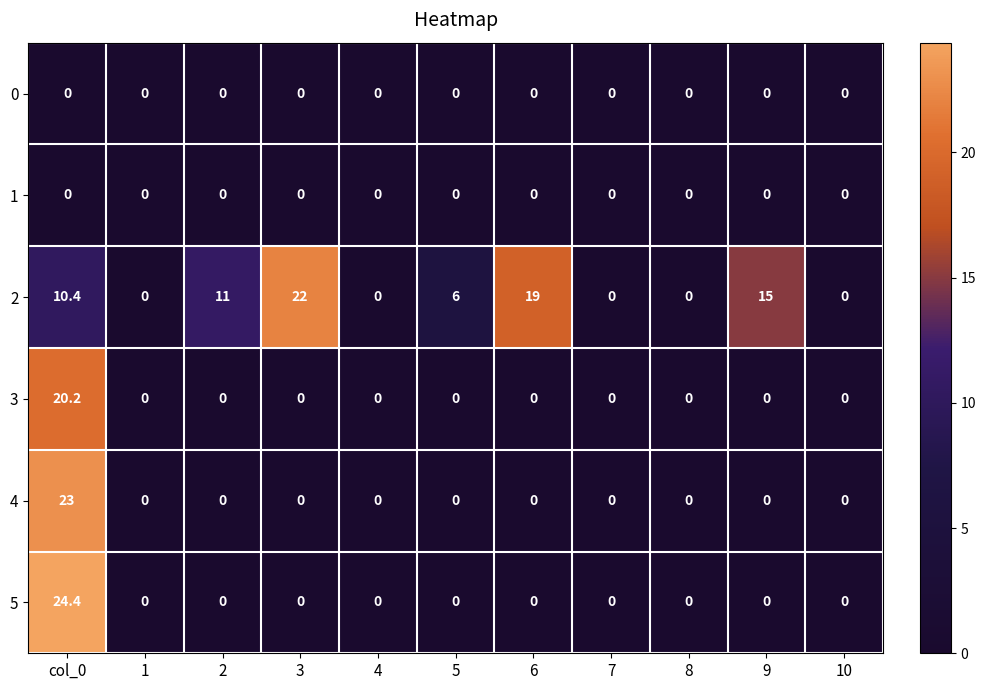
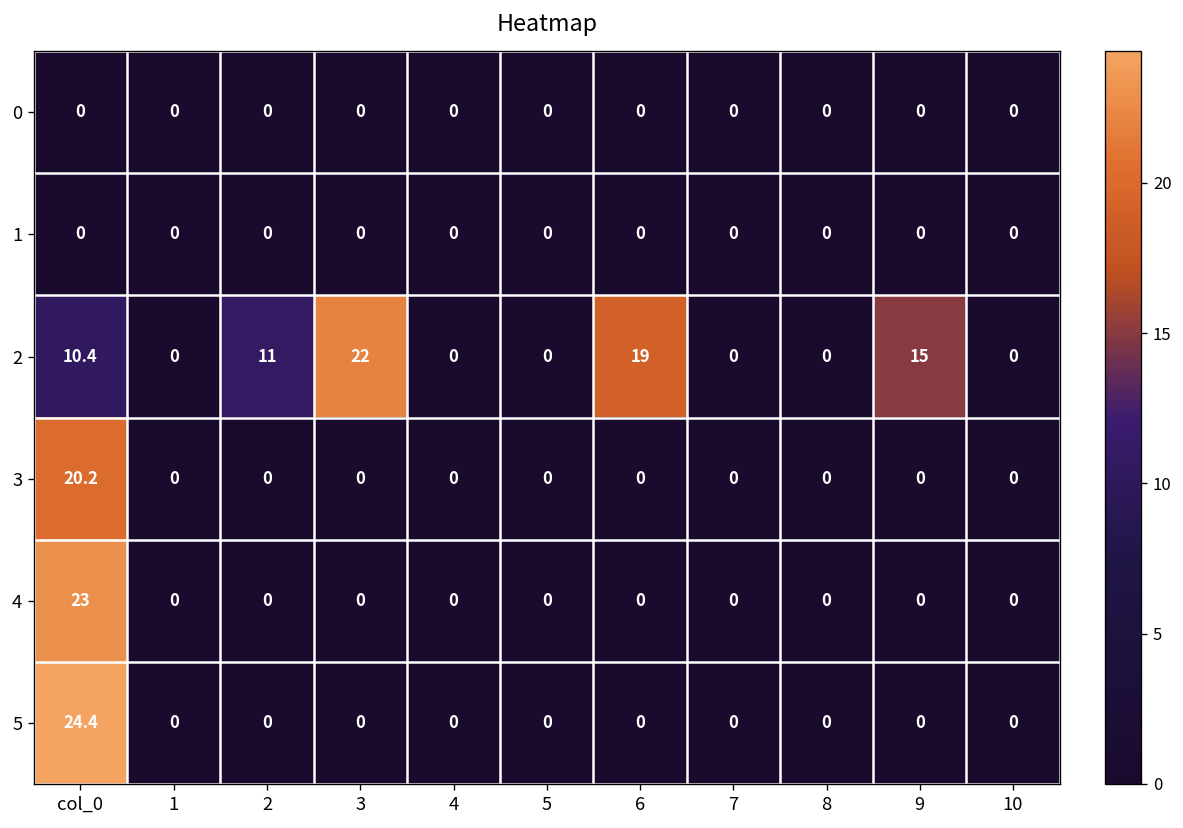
  {
    "0": {
      "col_0": 0,
      "1": 0,
      "2": 0,
      "3": 0,
      "4": 0,
      "5": 0,
      "6": 0,
      "7": 0,
      "8": 0,
      "9": 0,
      "10": 0
    },
    "1": {
      "col_0": 0,
      "1": 0,
      "2": 0,
      "3": 0,
      "4": 0,
      "5": 0,
      "6": 0,
      "7": 0,
      "8": 0,
      "9": 0,
      "10": 0
    },
    "2": {
      "col_0": 10.4,
      "1": 0,
      "2": 11,
      "3": 22,
      "4": 0,
-     "5": 6,
+     "5": 0,
      "6": 19,
      "7": 0,
      "8": 0,
      "9": 15,
      "10": 0
    },
    "3": {
      "col_0": 20.2,
      "1": 0,
      "2": 0,
      "3": 0,
      "4": 0,
      "5": 0,
      "6": 0,
      "7": 0,
      "8": 0,
      "9": 0,
      "10": 0
    },
    "4": {
      "col_0": 23,
      "1": 0,
      "2": 0,
      "3": 0,
      "4": 0,
      "5": 0,
      "6": 0,
      "7": 0,
      "8": 0,
      "9": 0,
      "10": 0
    },
    "5": {
      "col_0": 24.4,
      "1": 0,
      "2": 0,
      "3": 0,
      "4": 0,
      "5": 0,
      "6": 0,
      "7": 0,
      "8": 0,
      "9": 0,
      "10": 0
    }
  }
